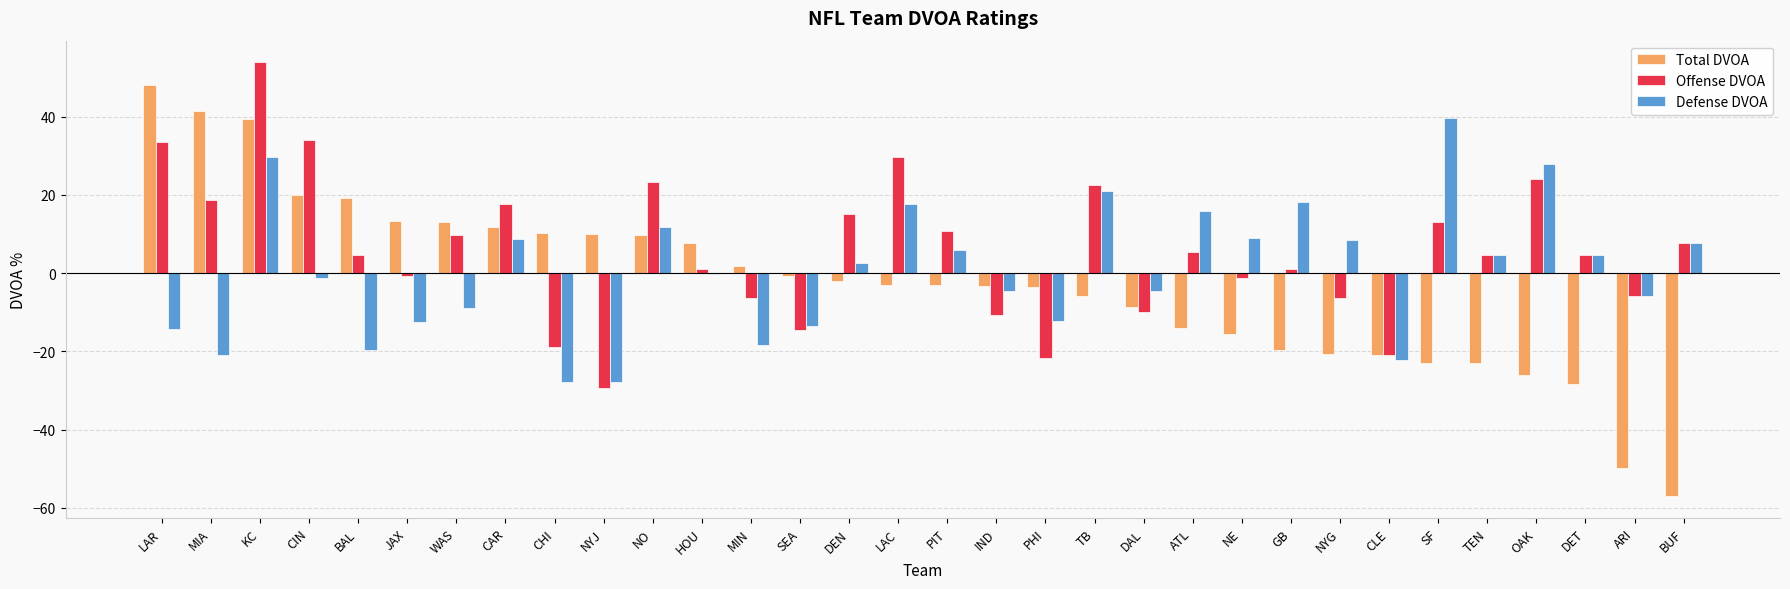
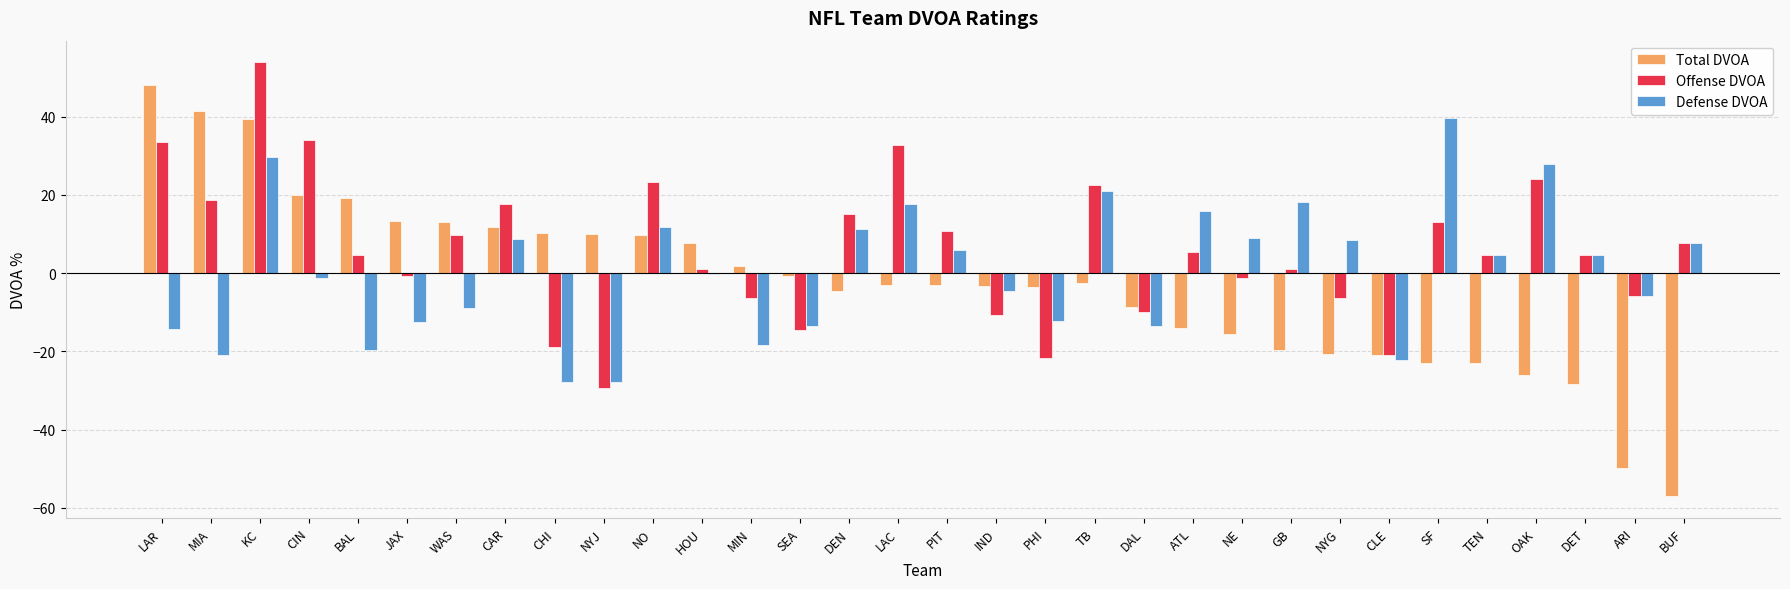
  {
    "Total DVOA": {
      "LAR": 48,
      "MIA": 42,
      "KC": 39,
      "CIN": 20,
      "BAL": 19,
      "JAX": 13,
      "WAS": 13,
      "CAR": 12,
      "CHI": 10,
      "NYJ": 10,
      "NO": 10,
      "HOU": 8,
      "MIN": 2,
      "SEA": -1,
-     "DEN": -2,
+     "DEN": -5,
      "LAC": -3,
      "PIT": -3,
      "IND": -3,
      "PHI": -4,
-     "TB": -6,
+     "TB": -2,
      "DAL": -9,
      "ATL": -14,
      "NE": -16,
      "GB": -20,
      "NYG": -21,
      "CLE": -21,
      "SF": -23,
      "TEN": -23,
      "OAK": -26,
      "DET": -28,
      "ARI": -50,
      "BUF": -57
    },
    "Offense DVOA": {
      "LAR": 34,
      "MIA": 19,
      "KC": 54,
      "CIN": 34,
      "BAL": 5,
      "JAX": -1,
      "WAS": 10,
      "CAR": 18,
      "CHI": -19,
      "NYJ": -30,
      "NO": 23,
      "HOU": 1,
      "MIN": -6,
      "SEA": -15,
      "DEN": 15,
-     "LAC": 30,
+     "LAC": 33,
      "PIT": 11,
      "IND": -11,
      "PHI": -22,
      "TB": 23,
      "DAL": -10,
      "ATL": 5,
      "NE": -1,
      "GB": 1,
      "NYG": -6,
      "CLE": -21,
      "SF": 13,
      "TEN": 5,
      "OAK": 24,
      "DET": 5,
      "ARI": -6,
      "BUF": 8
    },
    "Defense DVOA": {
      "LAR": -14,
      "MIA": -21,
      "KC": 30,
      "CIN": -1,
      "BAL": -20,
      "JAX": -12,
      "WAS": -9,
      "CAR": 9,
      "CHI": -28,
      "NYJ": -28,
      "NO": 12,
      "MIN": -19,
      "SEA": -14,
-     "DEN": 3,
+     "DEN": 11,
      "LAC": 18,
      "PIT": 6,
      "IND": -5,
      "PHI": -12,
      "TB": 21,
-     "DAL": -5,
+     "DAL": -14,
      "ATL": 16,
      "NE": 9,
      "GB": 18,
      "NYG": 9,
      "CLE": -22,
      "SF": 40,
      "TEN": 5,
      "OAK": 28,
      "DET": 5,
      "ARI": -6,
      "BUF": 8
    }
  }
